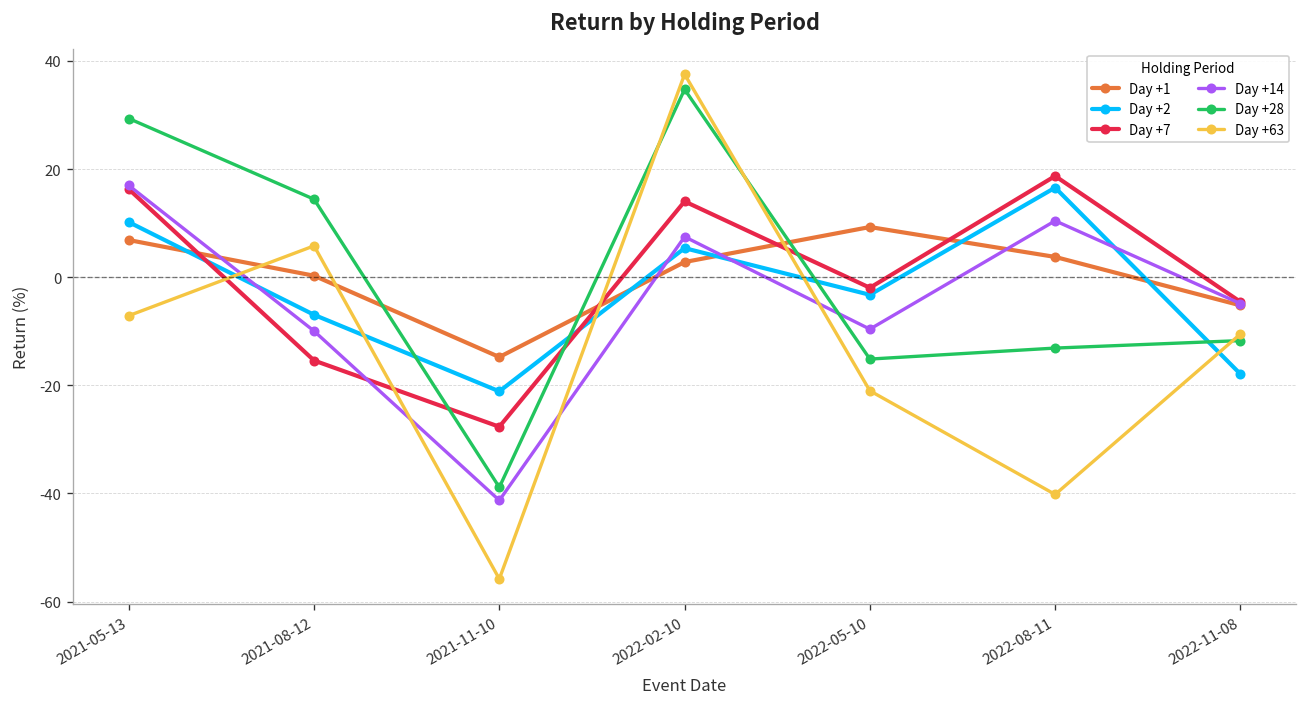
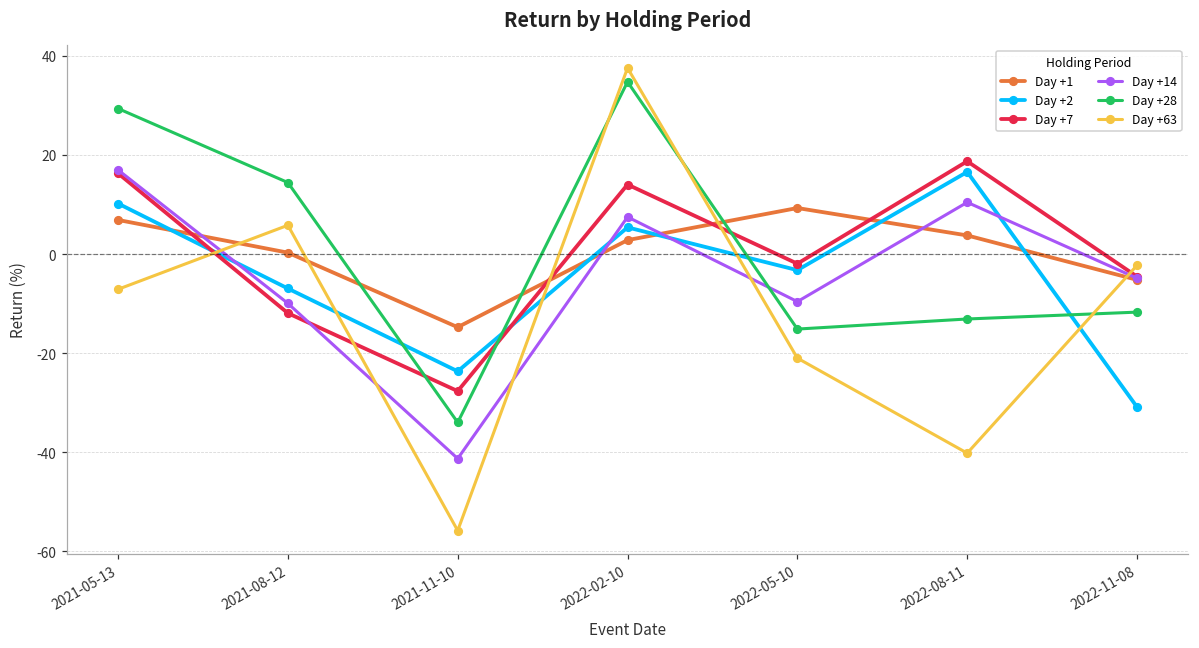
  {
    "Day +1": {
      "2021-05-13": 7,
      "2021-08-12": 0,
      "2021-11-10": -15,
      "2022-02-10": 3,
      "2022-05-10": 9,
      "2022-08-11": 4
    },
    "Day +2": {
      "2021-05-13": 10,
      "2021-08-12": -7,
-     "2021-11-10": -21,
+     "2021-11-10": -24,
      "2022-02-10": 5,
      "2022-05-10": -3,
      "2022-08-11": 17,
-     "2022-11-08": -18
+     "2022-11-08": -31
    },
    "Day +7": {
      "2021-05-13": 16,
-     "2021-08-12": -15,
+     "2021-08-12": -12,
      "2021-11-10": -28,
      "2022-02-10": 14,
      "2022-05-10": -2,
      "2022-08-11": 19
    },
    "Day +14": {
      "2021-05-13": 17,
      "2021-08-12": -10,
      "2021-11-10": -41,
      "2022-02-10": 7,
      "2022-05-10": -10,
      "2022-08-11": 10
    },
    "Day +28": {
      "2021-05-13": 29,
      "2021-08-12": 14,
-     "2021-11-10": -39,
+     "2021-11-10": -34,
      "2022-02-10": 35,
      "2022-05-10": -15,
      "2022-08-11": -13,
      "2022-11-08": -12
    },
    "Day +63": {
      "2021-05-13": -7,
      "2021-08-12": 6,
      "2021-11-10": -56,
      "2022-02-10": 38,
      "2022-05-10": -21,
      "2022-08-11": -40,
-     "2022-11-08": -11
+     "2022-11-08": -2
    }
  }
